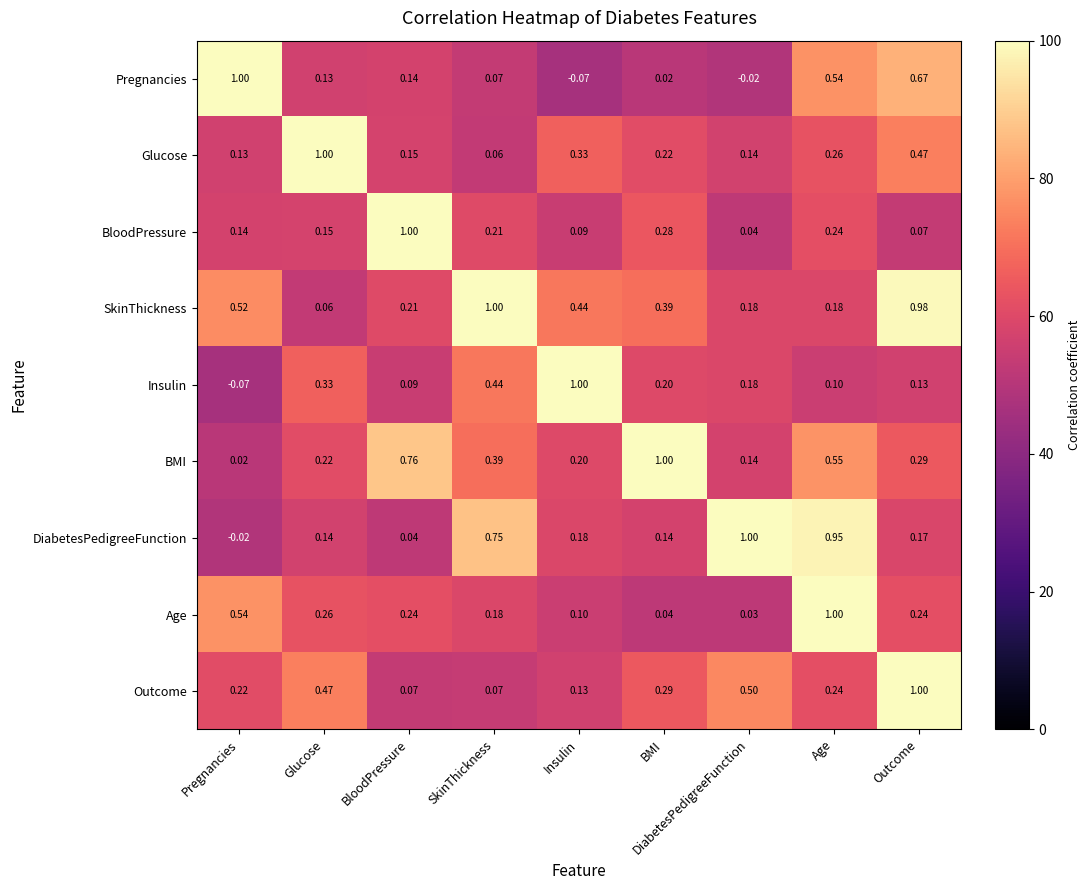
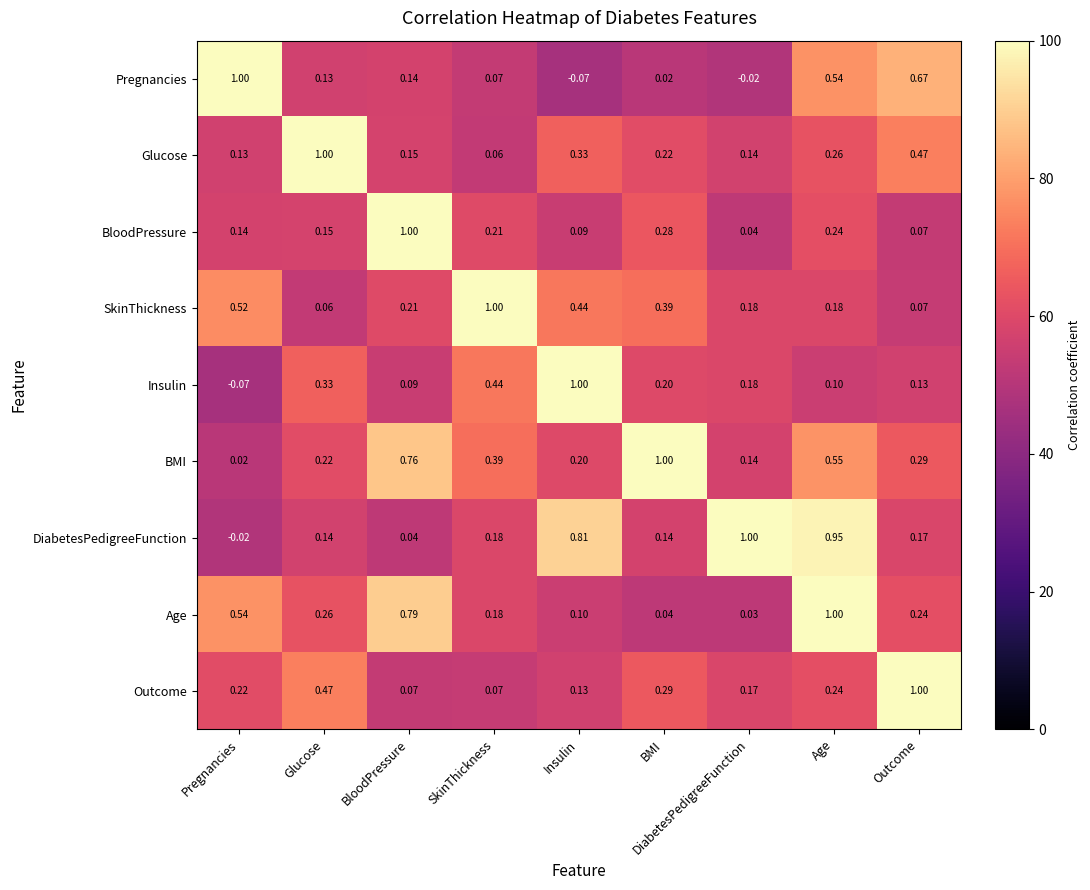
  {
    "Pregnancies": {
      "Pregnancies": 1.00,
      "Glucose": 0.13,
      "BloodPressure": 0.14,
      "SkinThickness": 0.07,
      "Insulin": -0.07,
      "BMI": 0.02,
      "DiabetesPedigreeFunction": -0.02,
      "Age": 0.54,
      "Outcome": 0.67
    },
    "Glucose": {
      "Pregnancies": 0.13,
      "Glucose": 1.00,
      "BloodPressure": 0.15,
      "SkinThickness": 0.06,
      "Insulin": 0.33,
      "BMI": 0.22,
      "DiabetesPedigreeFunction": 0.14,
      "Age": 0.26,
      "Outcome": 0.47
    },
    "BloodPressure": {
      "Pregnancies": 0.14,
      "Glucose": 0.15,
      "BloodPressure": 1.00,
      "SkinThickness": 0.21,
      "Insulin": 0.09,
      "BMI": 0.28,
      "DiabetesPedigreeFunction": 0.04,
      "Age": 0.24,
      "Outcome": 0.07
    },
    "SkinThickness": {
      "Pregnancies": 0.52,
      "Glucose": 0.06,
      "BloodPressure": 0.21,
      "SkinThickness": 1.00,
      "Insulin": 0.44,
      "BMI": 0.39,
      "DiabetesPedigreeFunction": 0.18,
      "Age": 0.18,
-     "Outcome": 0.98
+     "Outcome": 0.07
    },
    "Insulin": {
      "Pregnancies": -0.07,
      "Glucose": 0.33,
      "BloodPressure": 0.09,
      "SkinThickness": 0.44,
      "Insulin": 1.00,
      "BMI": 0.20,
      "DiabetesPedigreeFunction": 0.18,
      "Age": 0.10,
      "Outcome": 0.13
    },
    "BMI": {
      "Pregnancies": 0.02,
      "Glucose": 0.22,
      "BloodPressure": 0.76,
      "SkinThickness": 0.39,
      "Insulin": 0.20,
      "BMI": 1.00,
      "DiabetesPedigreeFunction": 0.14,
      "Age": 0.55,
      "Outcome": 0.29
    },
    "DiabetesPedigreeFunction": {
      "Pregnancies": -0.02,
      "Glucose": 0.14,
      "BloodPressure": 0.04,
-     "SkinThickness": 0.75,
-     "Insulin": 0.18,
+     "SkinThickness": 0.18,
+     "Insulin": 0.81,
      "BMI": 0.14,
      "DiabetesPedigreeFunction": 1.00,
      "Age": 0.95,
      "Outcome": 0.17
    },
    "Age": {
      "Pregnancies": 0.54,
      "Glucose": 0.26,
-     "BloodPressure": 0.24,
+     "BloodPressure": 0.79,
      "SkinThickness": 0.18,
      "Insulin": 0.10,
      "BMI": 0.04,
      "DiabetesPedigreeFunction": 0.03,
      "Age": 1.00,
      "Outcome": 0.24
    },
    "Outcome": {
      "Pregnancies": 0.22,
      "Glucose": 0.47,
      "BloodPressure": 0.07,
      "SkinThickness": 0.07,
      "Insulin": 0.13,
      "BMI": 0.29,
-     "DiabetesPedigreeFunction": 0.50,
+     "DiabetesPedigreeFunction": 0.17,
      "Age": 0.24,
      "Outcome": 1.00
    }
  }
